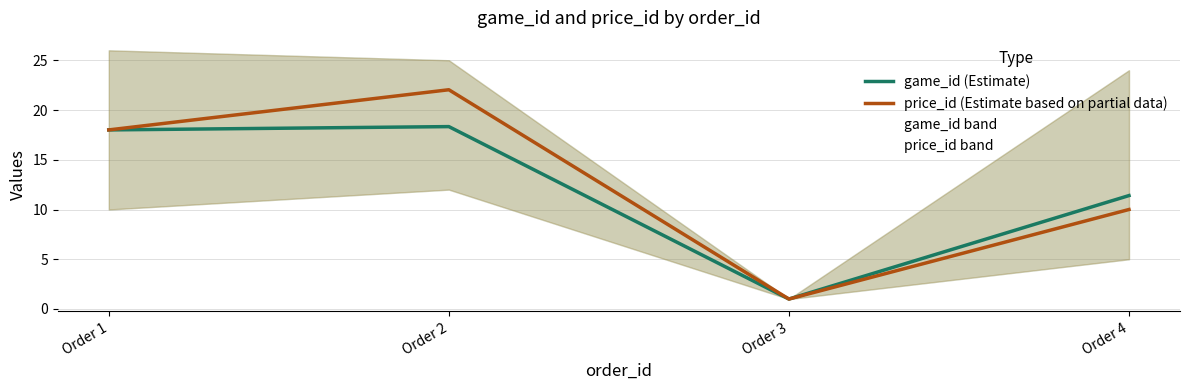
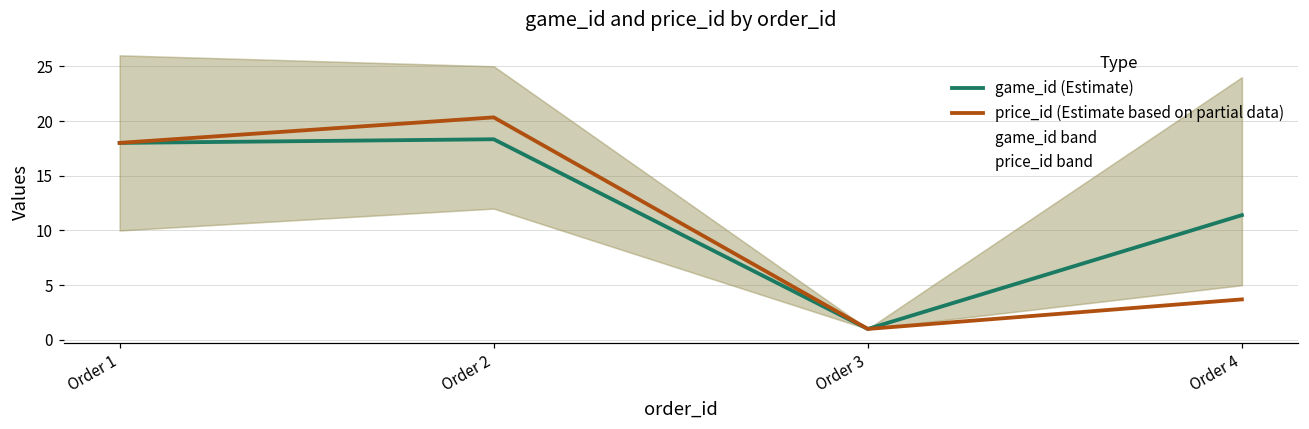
  {
    "game_id (Estimate)": {
      "Order 2": 18,
      "Order 4": 11
    },
    "price_id (Estimate based on partial data)": {
-     "Order 2": 22,
-     "Order 4": 10
+     "Order 2": 20,
+     "Order 4": 4
    }
  }
